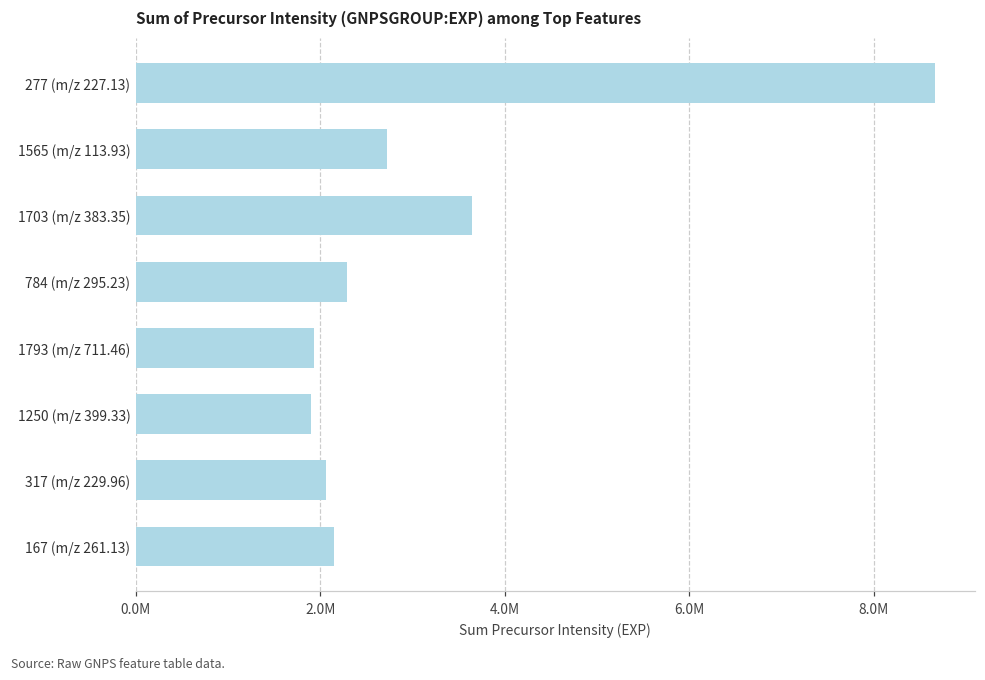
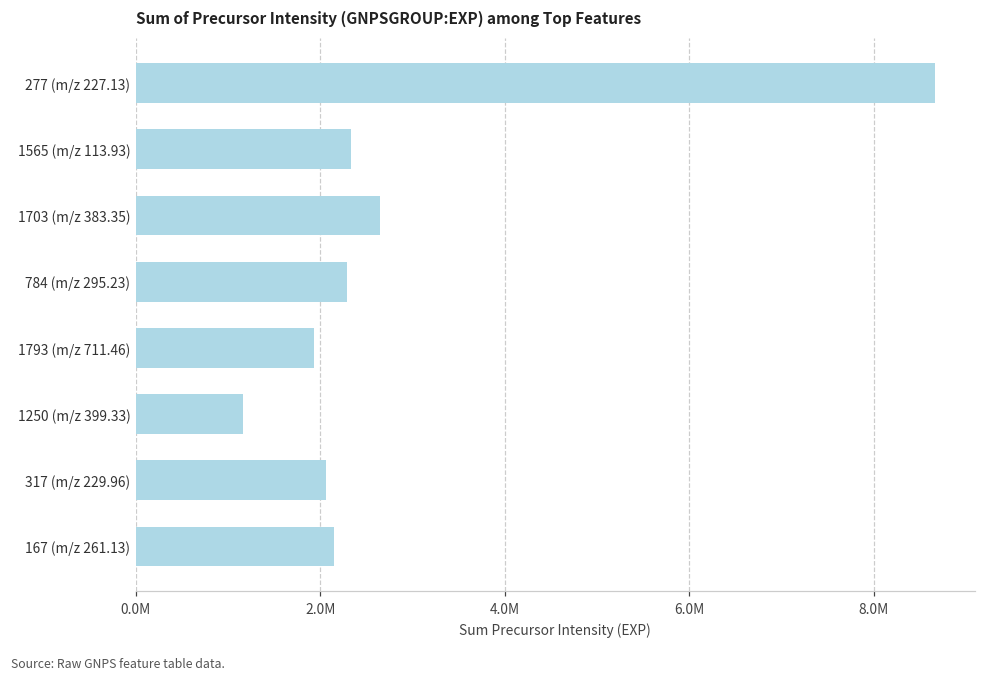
  {
    "277 (m/z 227.13)": 8700000,
-   "1565 (m/z 113.93)": 2700000,
-   "1703 (m/z 383.35)": 3600000,
+   "1565 (m/z 113.93)": 2300000,
+   "1703 (m/z 383.35)": 2600000,
    "784 (m/z 295.23)": 2300000,
    "1793 (m/z 711.46)": 1900000,
-   "1250 (m/z 399.33)": 1900000,
+   "1250 (m/z 399.33)": 1200000,
    "317 (m/z 229.96)": 2100000,
    "167 (m/z 261.13)": 2200000
  }
